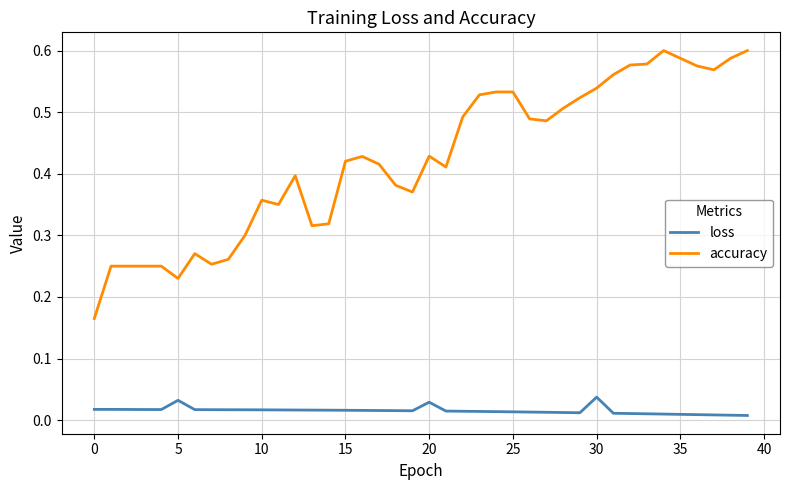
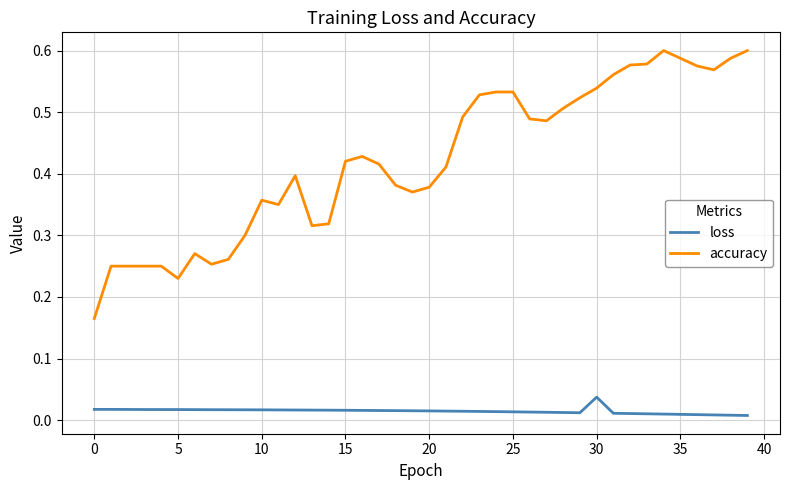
  {
    "loss": {
      "0": 0.02,
-     "5": 0.03,
+     "5": 0.02,
      "10": 0.02,
      "15": 0.02,
-     "20": 0.03,
+     "20": 0.01,
      "25": 0.01,
      "30": 0.04,
      "35": 0.01
    },
    "accuracy": {
      "0": 0.16,
      "5": 0.23,
      "10": 0.36,
      "15": 0.42,
-     "20": 0.43,
+     "20": 0.38,
      "25": 0.53,
      "30": 0.54,
      "35": 0.59
    }
  }
